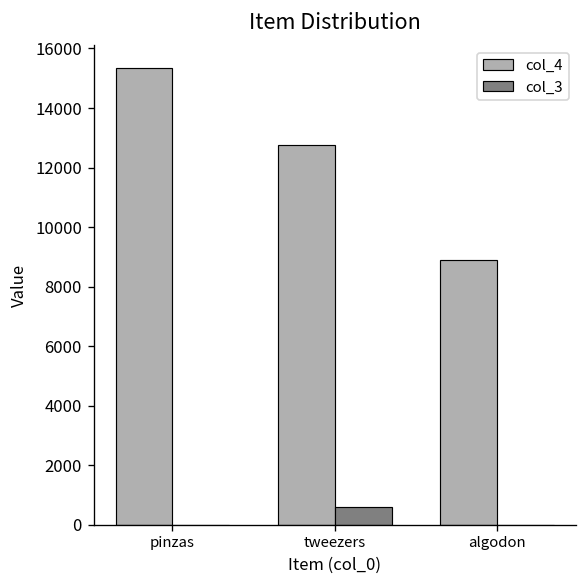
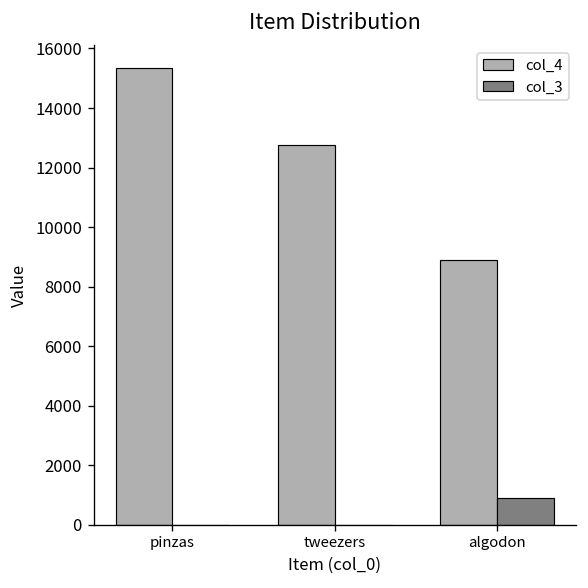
  {
    "col_4": {
      "pinzas": 15300,
      "tweezers": 12800,
      "algodon": 8900
    },
    "col_3": {
-     "tweezers": 600,
-     "algodon": 0
+     "tweezers": 0,
+     "algodon": 900
    }
  }
